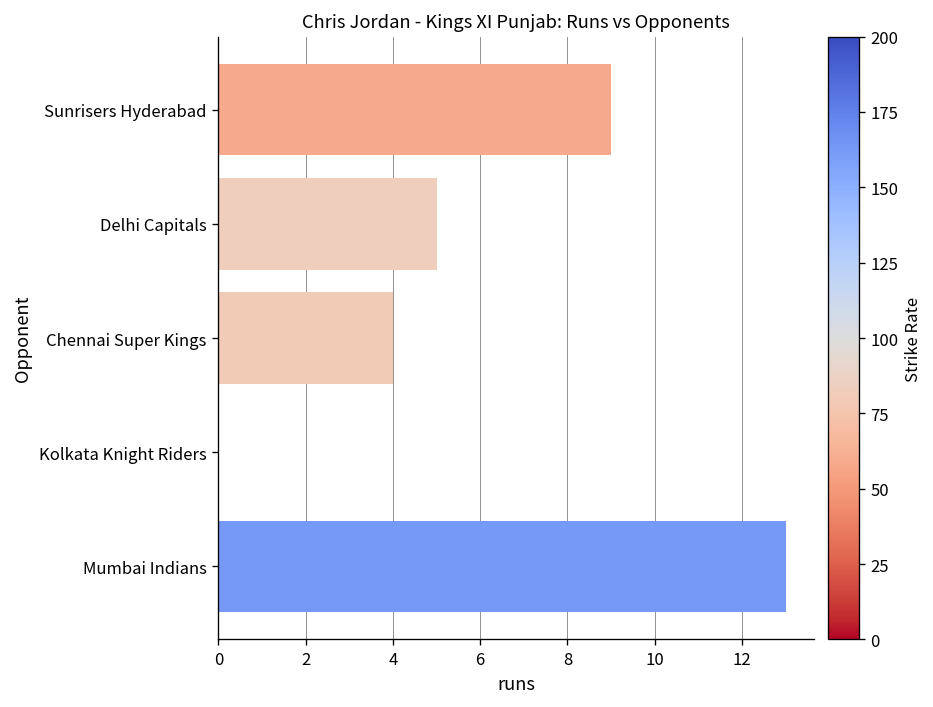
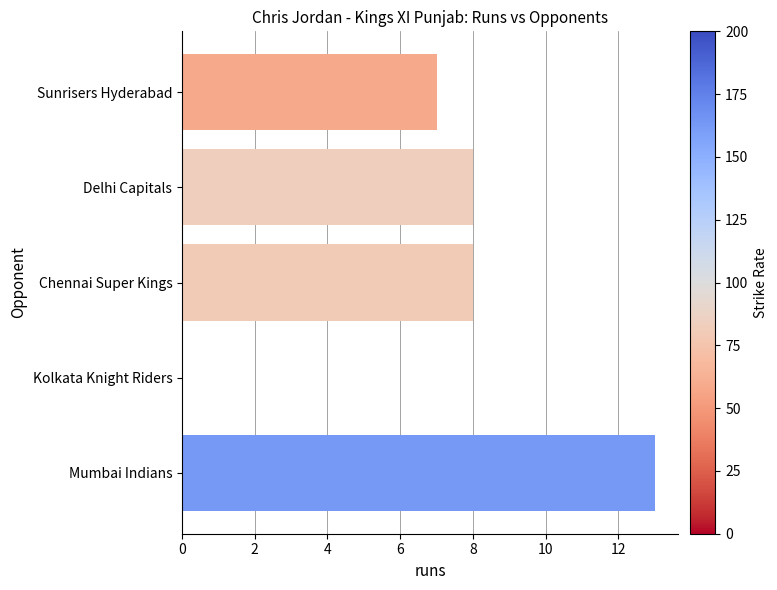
  {
-   "Sunrisers Hyderabad": 9,
-   "Delhi Capitals": 5,
-   "Chennai Super Kings": 4,
+   "Sunrisers Hyderabad": 7,
+   "Delhi Capitals": 8,
+   "Chennai Super Kings": 8,
    "Kolkata Knight Riders": 0,
    "Mumbai Indians": 13
  }
